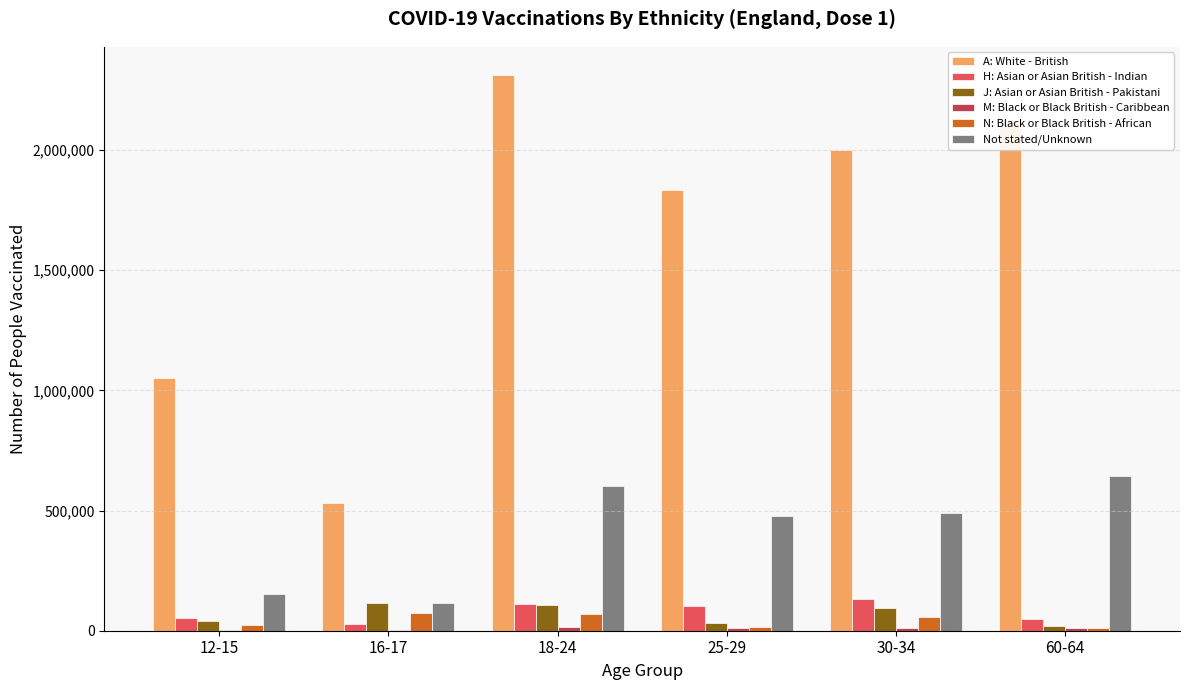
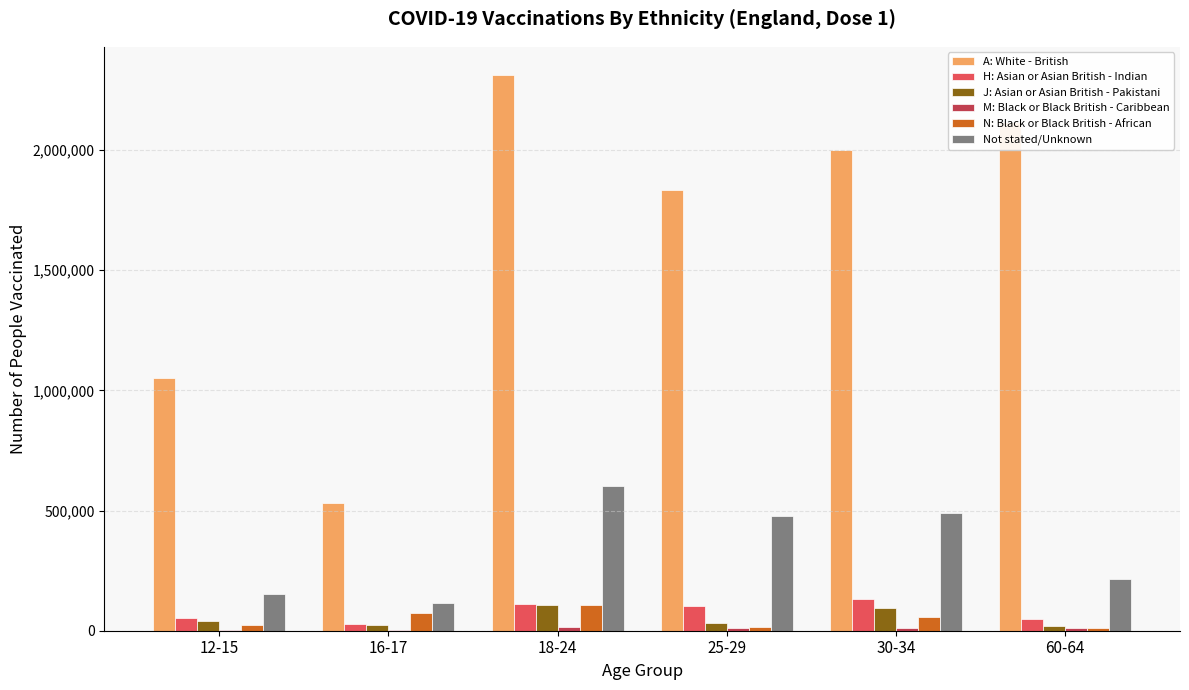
  {
    "A: White - British": {
      "12-15": "1,050,000",
      "16-17": "530,000",
      "18-24": "2,310,000",
      "25-29": "1,830,000",
      "30-34": "2,000,000"
    },
    "J: Asian or Asian British - Pakistani": {
      "12-15": "40,000",
-     "16-17": "120,000",
+     "16-17": "30,000",
      "18-24": "110,000",
      "25-29": "30,000",
      "30-34": "90,000",
      "60-64": "20,000"
    },
    "N: Black or Black British - African": {
      "12-15": "20,000",
      "16-17": "70,000",
-     "18-24": "70,000",
+     "18-24": "110,000",
      "25-29": "20,000",
      "30-34": "60,000",
      "60-64": "10,000"
    },
    "Not stated/Unknown": {
      "12-15": "150,000",
      "16-17": "120,000",
      "18-24": "600,000",
      "25-29": "480,000",
      "30-34": "490,000",
-     "60-64": "640,000"
+     "60-64": "220,000"
    }
  }
